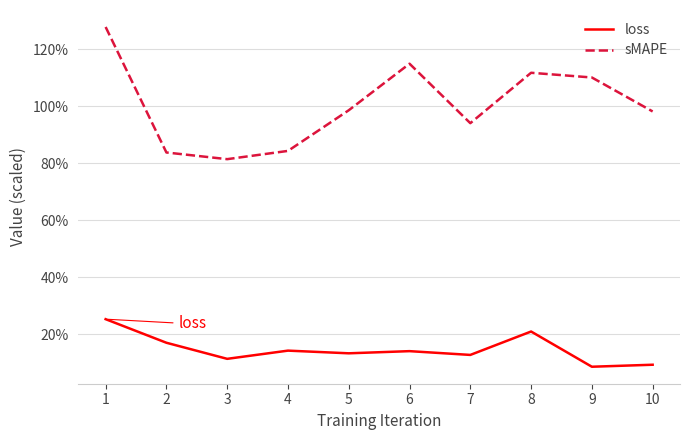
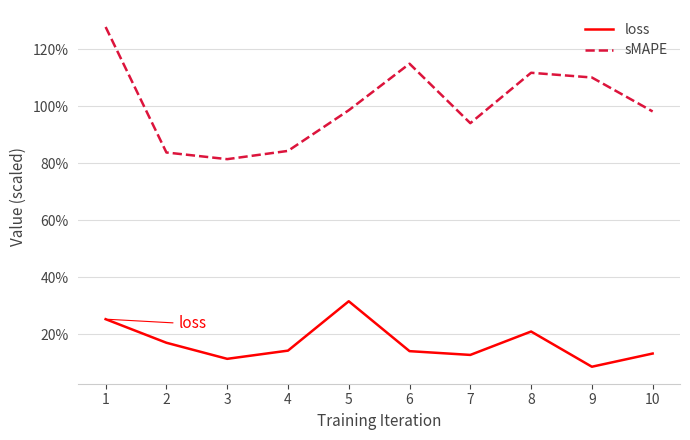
  {
    "loss": {
      "1": "25%",
      "2": "17%",
      "3": "11%",
      "4": "14%",
-     "5": "13%",
+     "5": "32%",
      "6": "14%",
      "7": "13%",
      "8": "21%",
      "9": "9%",
-     "10": "9%"
+     "10": "13%"
    },
    "sMAPE": {
      "1": "128%",
      "2": "84%",
      "3": "81%",
      "4": "84%",
      "5": "99%",
      "6": "115%",
      "7": "94%",
      "8": "112%",
      "9": "110%",
      "10": "98%"
    }
  }
